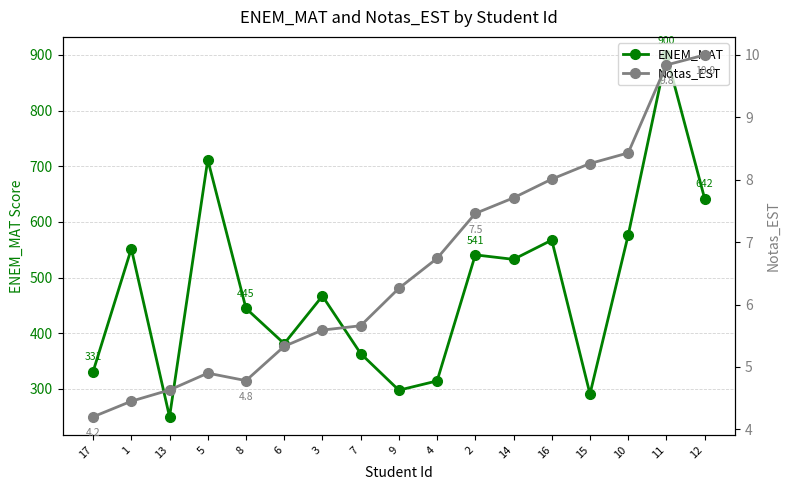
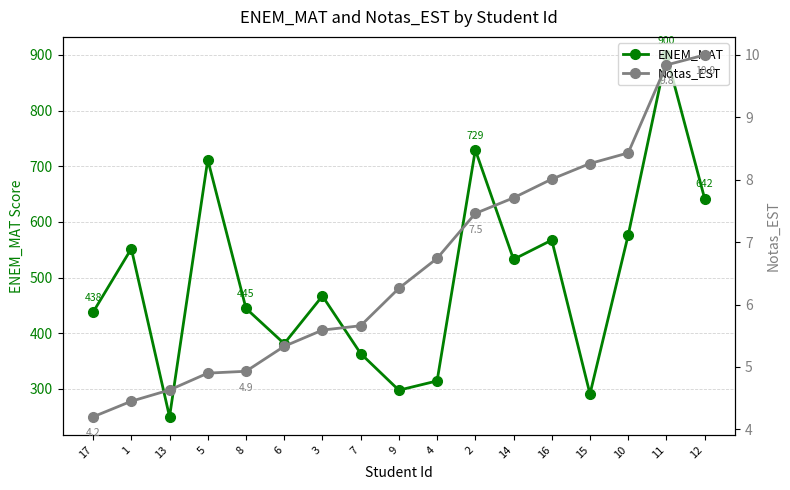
  {
    "ENEM_MAT": {
-     "17": 331,
+     "17": 438,
      "8": 445,
-     "2": 541,
+     "2": 729,
      "12": 642
    },
    "Notas_EST": {
      "17": 4.2,
-     "8": 4.8,
+     "8": 4.9,
      "2": 7.5
    }
  }
